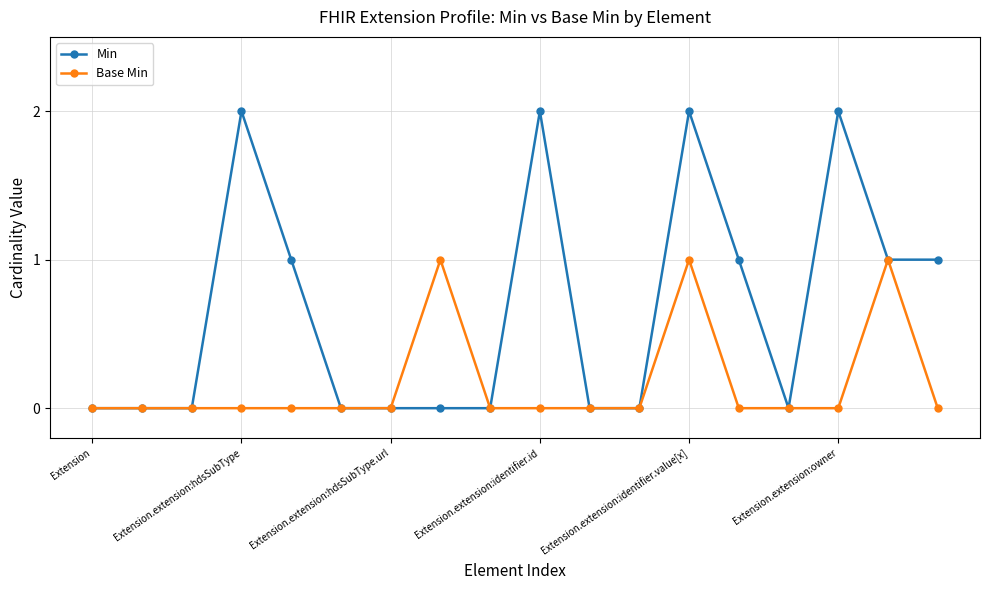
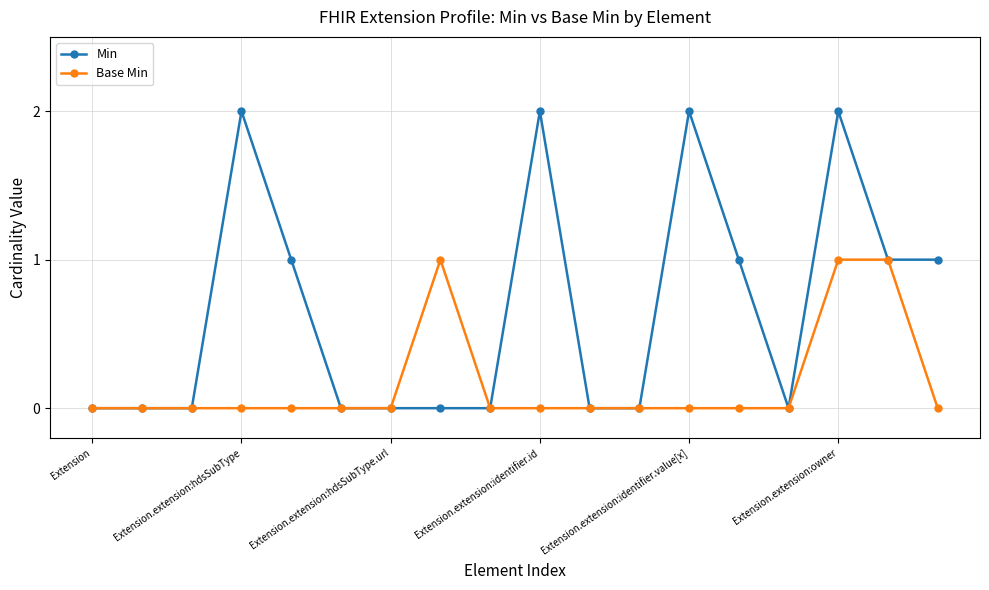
  {
    "Min": {
      "Extension.extension:hdsSubType": 2,
      "Extension.extension:identifier.id": 2,
      "Extension.extension:identifier.value[x]": 2,
      "Extension.extension:owner": 2
    },
    "Base Min": {
      "Extension.extension:hdsSubType": 0,
      "Extension.extension:identifier.id": 0,
-     "Extension.extension:identifier.value[x]": 1,
-     "Extension.extension:owner": 0
+     "Extension.extension:identifier.value[x]": 0,
+     "Extension.extension:owner": 1
    }
  }
